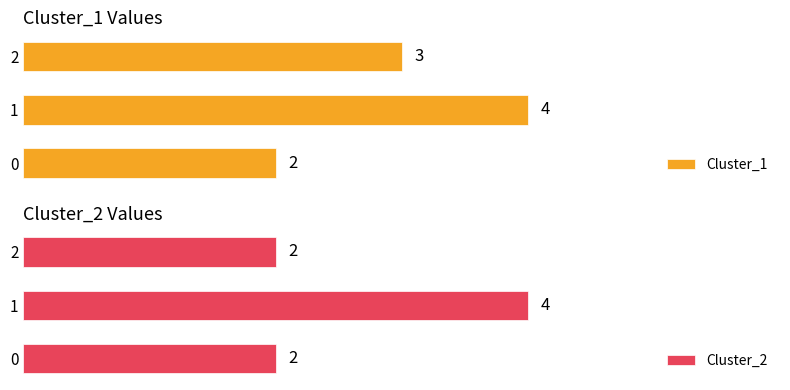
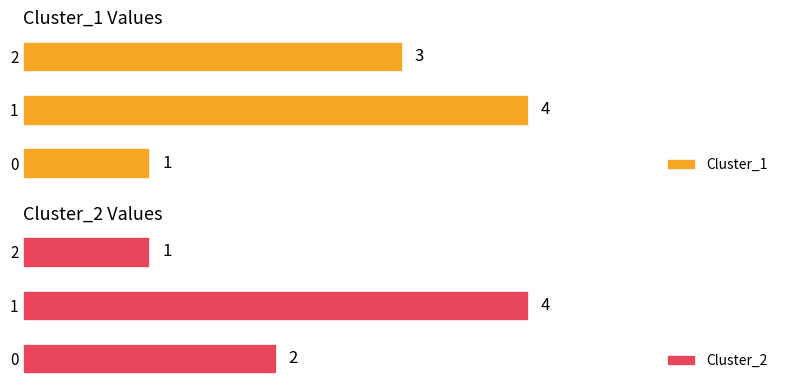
  {
    "Cluster_1 Values": {
      "2": 3,
      "1": 4,
-     "0": 2
+     "0": 1
    },
    "Cluster_2 Values": {
-     "2": 2,
+     "2": 1,
      "1": 4,
      "0": 2
    }
  }
